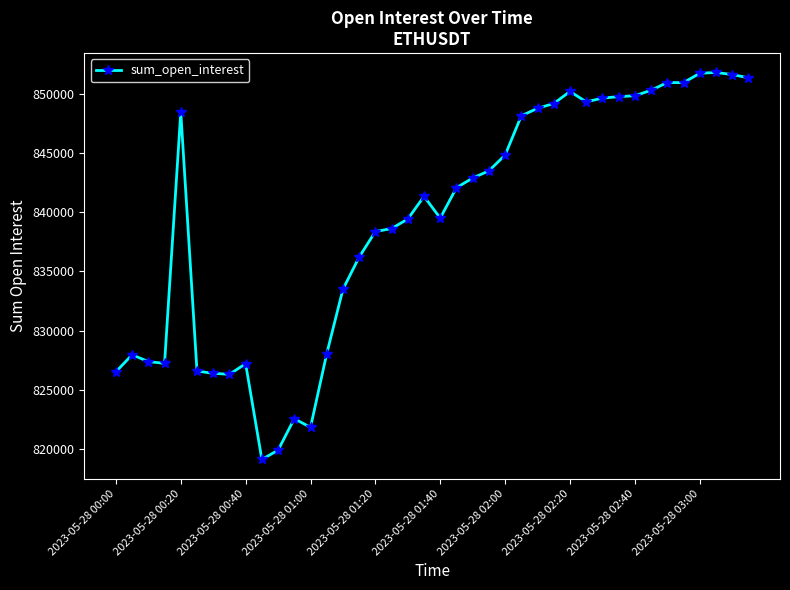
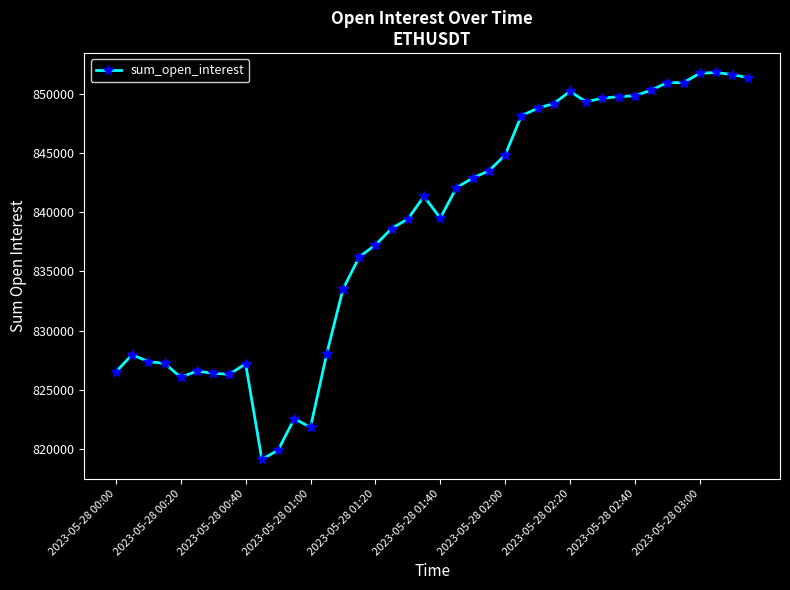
  {
    "2023-05-28 00:00": 826500,
-   "2023-05-28 00:20": 848500,
+   "2023-05-28 00:20": 826000,
    "2023-05-28 00:40": 827200,
    "2023-05-28 01:00": 821800,
-   "2023-05-28 01:20": 838400,
+   "2023-05-28 01:20": 837200,
    "2023-05-28 01:40": 839500,
    "2023-05-28 02:00": 844800,
    "2023-05-28 02:20": 850200,
    "2023-05-28 02:40": 849800,
    "2023-05-28 03:00": 851700
  }
